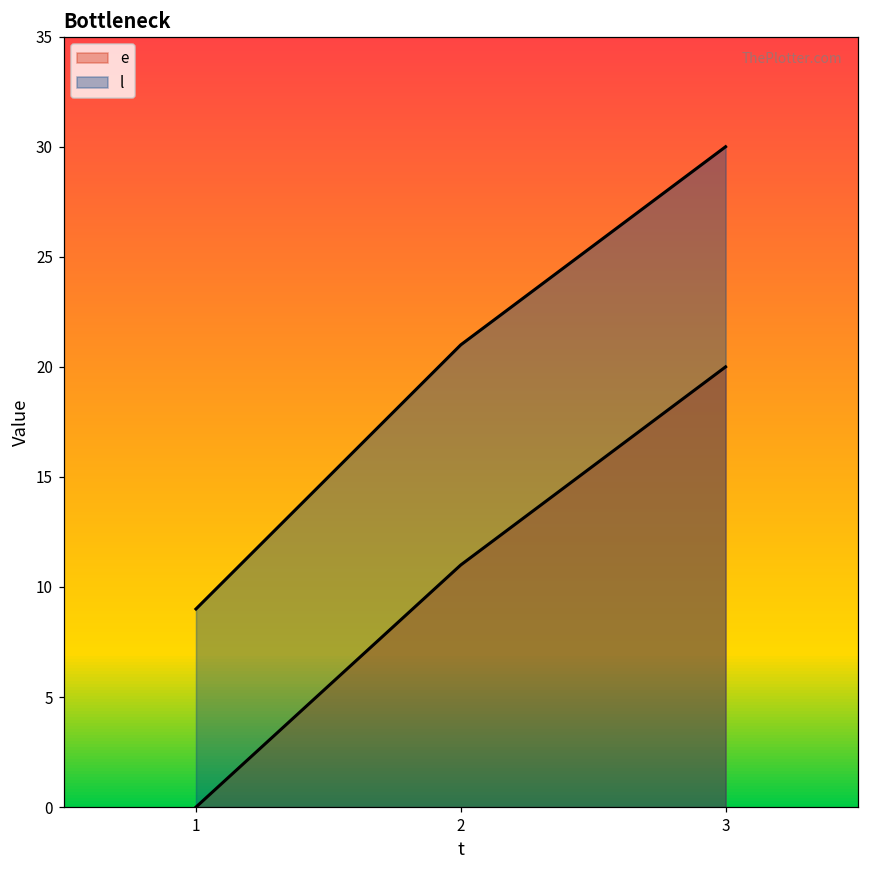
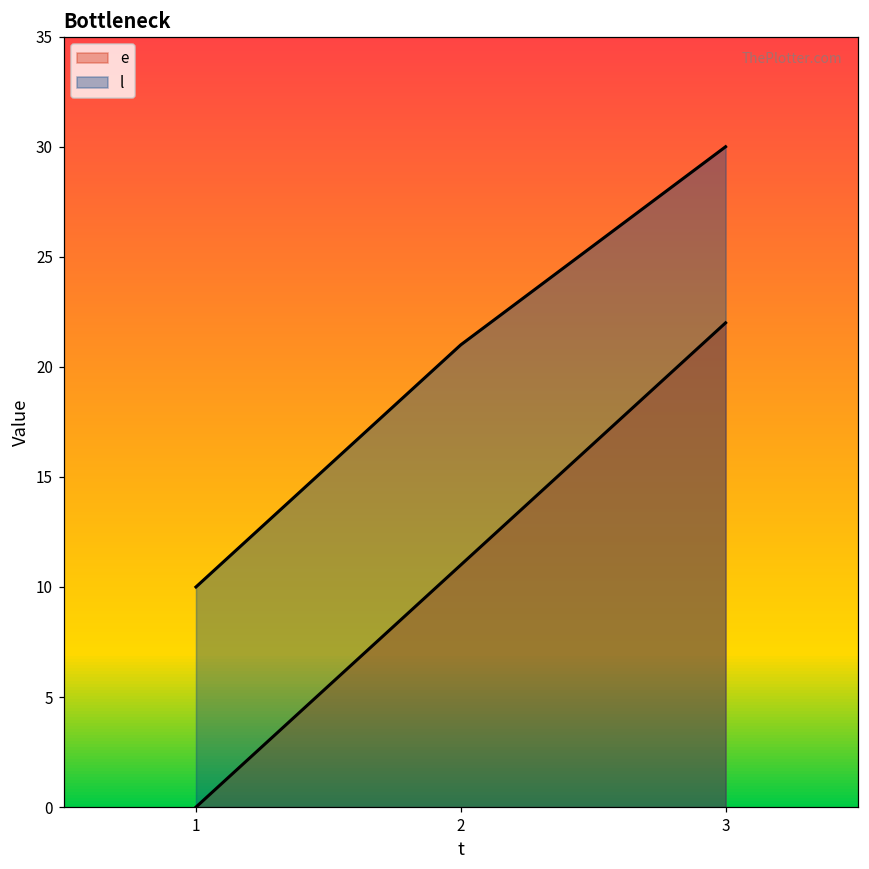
  {
    "e": {
      "1": 0,
      "2": 11,
-     "3": 20
+     "3": 22
    },
    "l": {
-     "1": 9,
+     "1": 10,
      "2": 21,
      "3": 30
    }
  }
